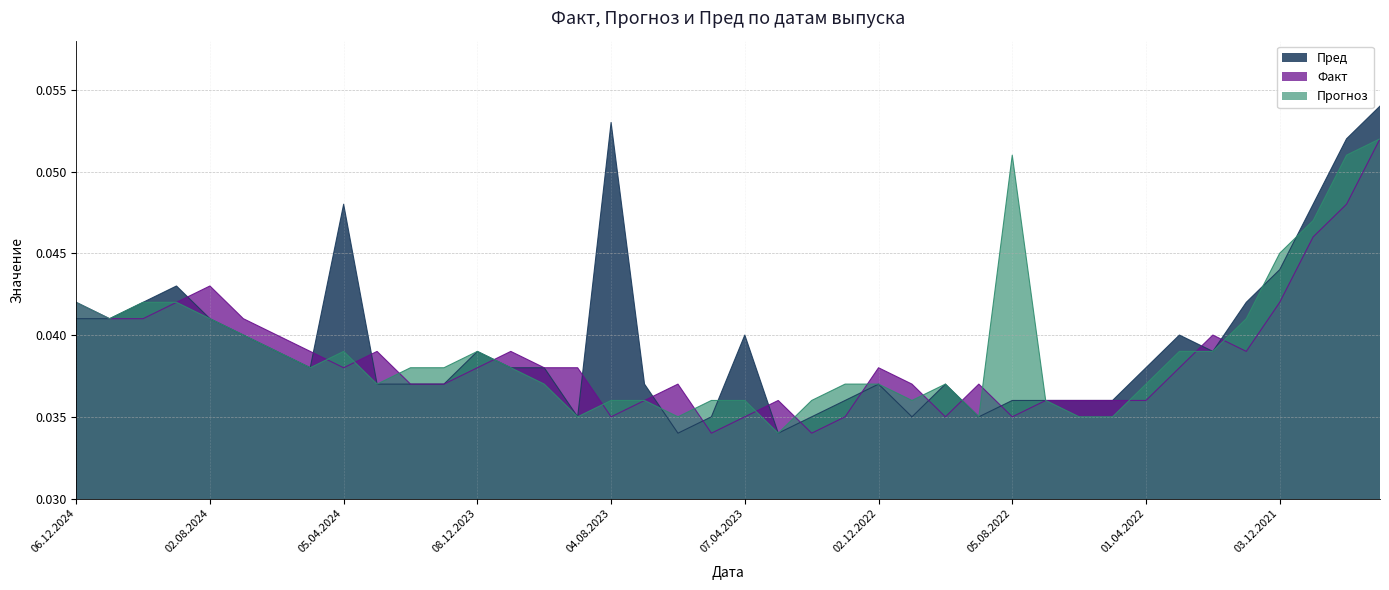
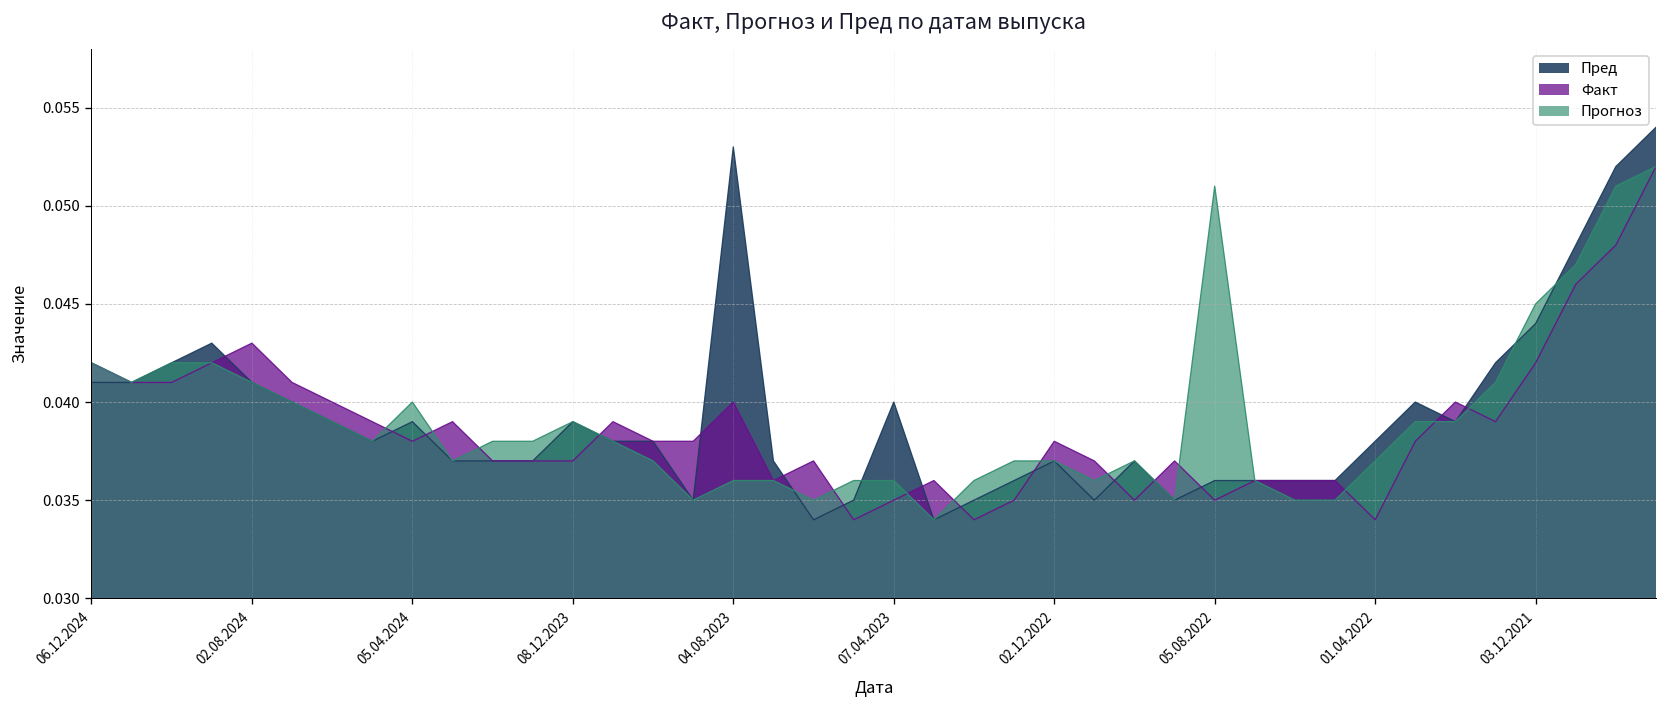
  {
    "Пред": {
      "06.12.2024": 0.041,
-     "05.04.2024": 0.048,
+     "05.04.2024": 0.039,
      "04.08.2023": 0.053,
      "07.04.2023": 0.040,
      "05.08.2022": 0.036,
      "01.04.2022": 0.038,
      "03.12.2021": 0.044
    },
    "Факт": {
      "02.08.2024": 0.043,
      "05.04.2024": 0.038,
-     "08.12.2023": 0.038,
-     "04.08.2023": 0.035,
+     "08.12.2023": 0.037,
+     "04.08.2023": 0.040,
      "07.04.2023": 0.035,
      "02.12.2022": 0.038,
      "05.08.2022": 0.035,
-     "01.04.2022": 0.036,
+     "01.04.2022": 0.034,
      "03.12.2021": 0.042
    },
    "Прогноз": {
-     "05.04.2024": 0.039,
+     "05.04.2024": 0.040,
      "04.08.2023": 0.036,
      "07.04.2023": 0.036,
      "05.08.2022": 0.051,
      "01.04.2022": 0.037,
      "03.12.2021": 0.045
    }
  }
